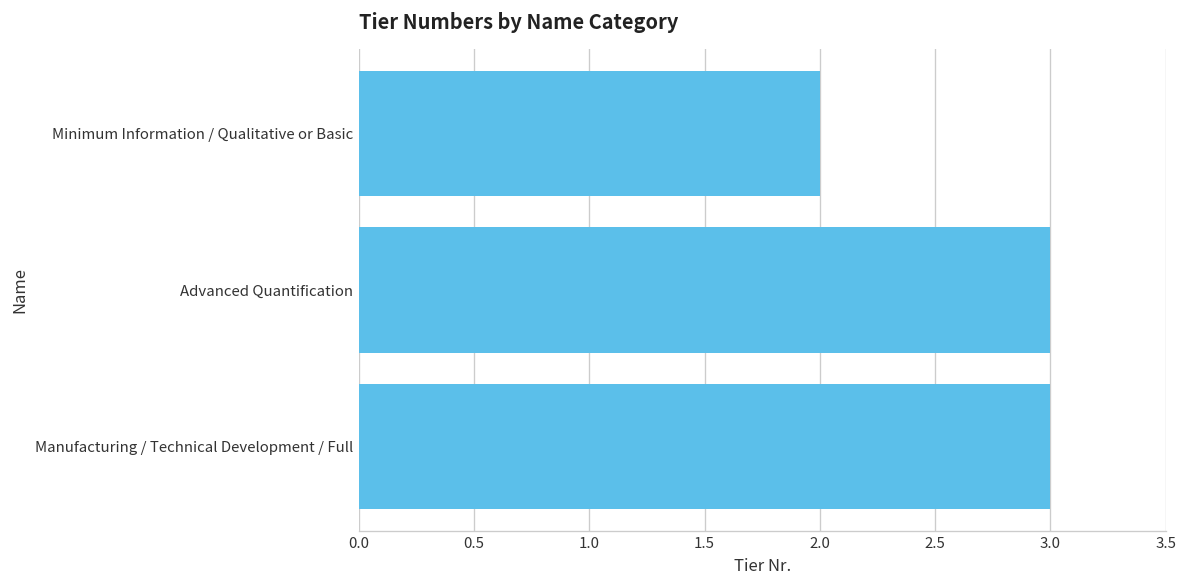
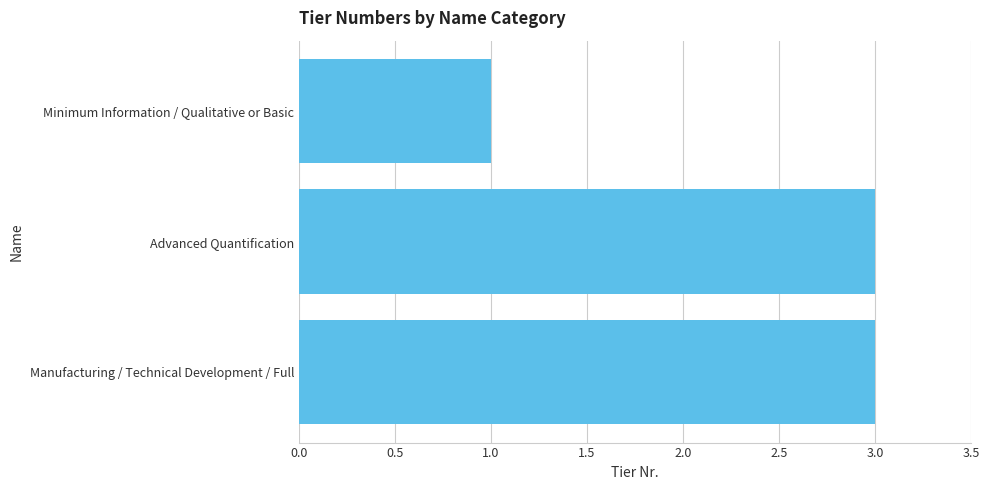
  {
-   "Minimum Information / Qualitative or Basic": 2,
+   "Minimum Information / Qualitative or Basic": 1,
    "Advanced Quantification": 3,
    "Manufacturing / Technical Development / Full": 3
  }
